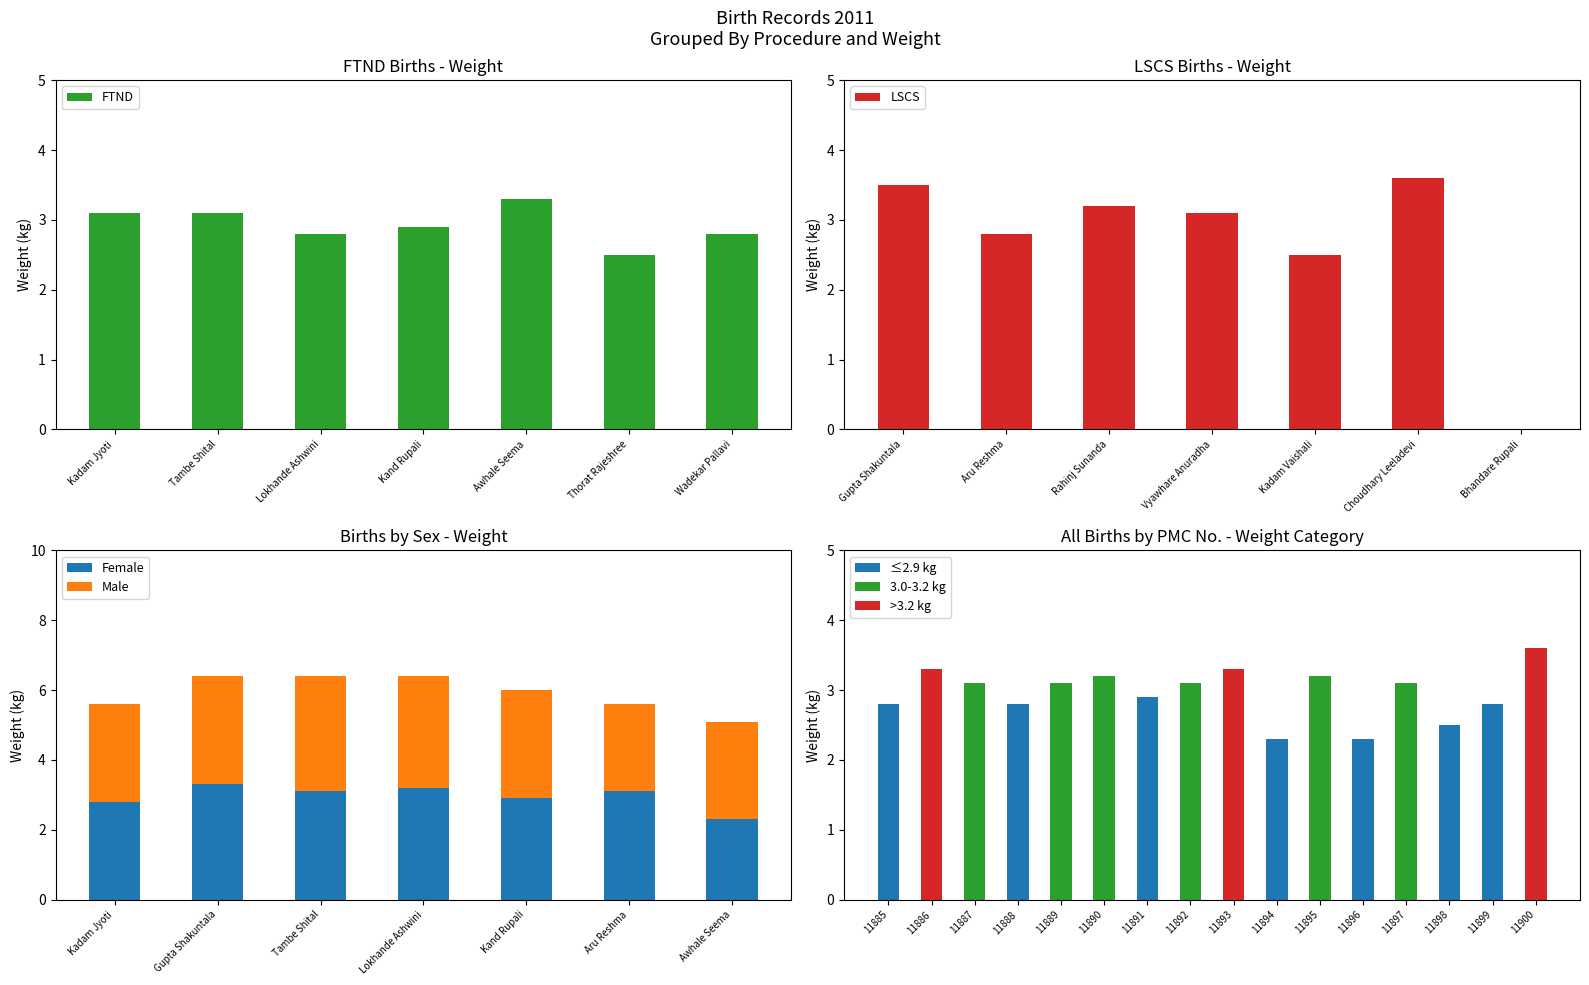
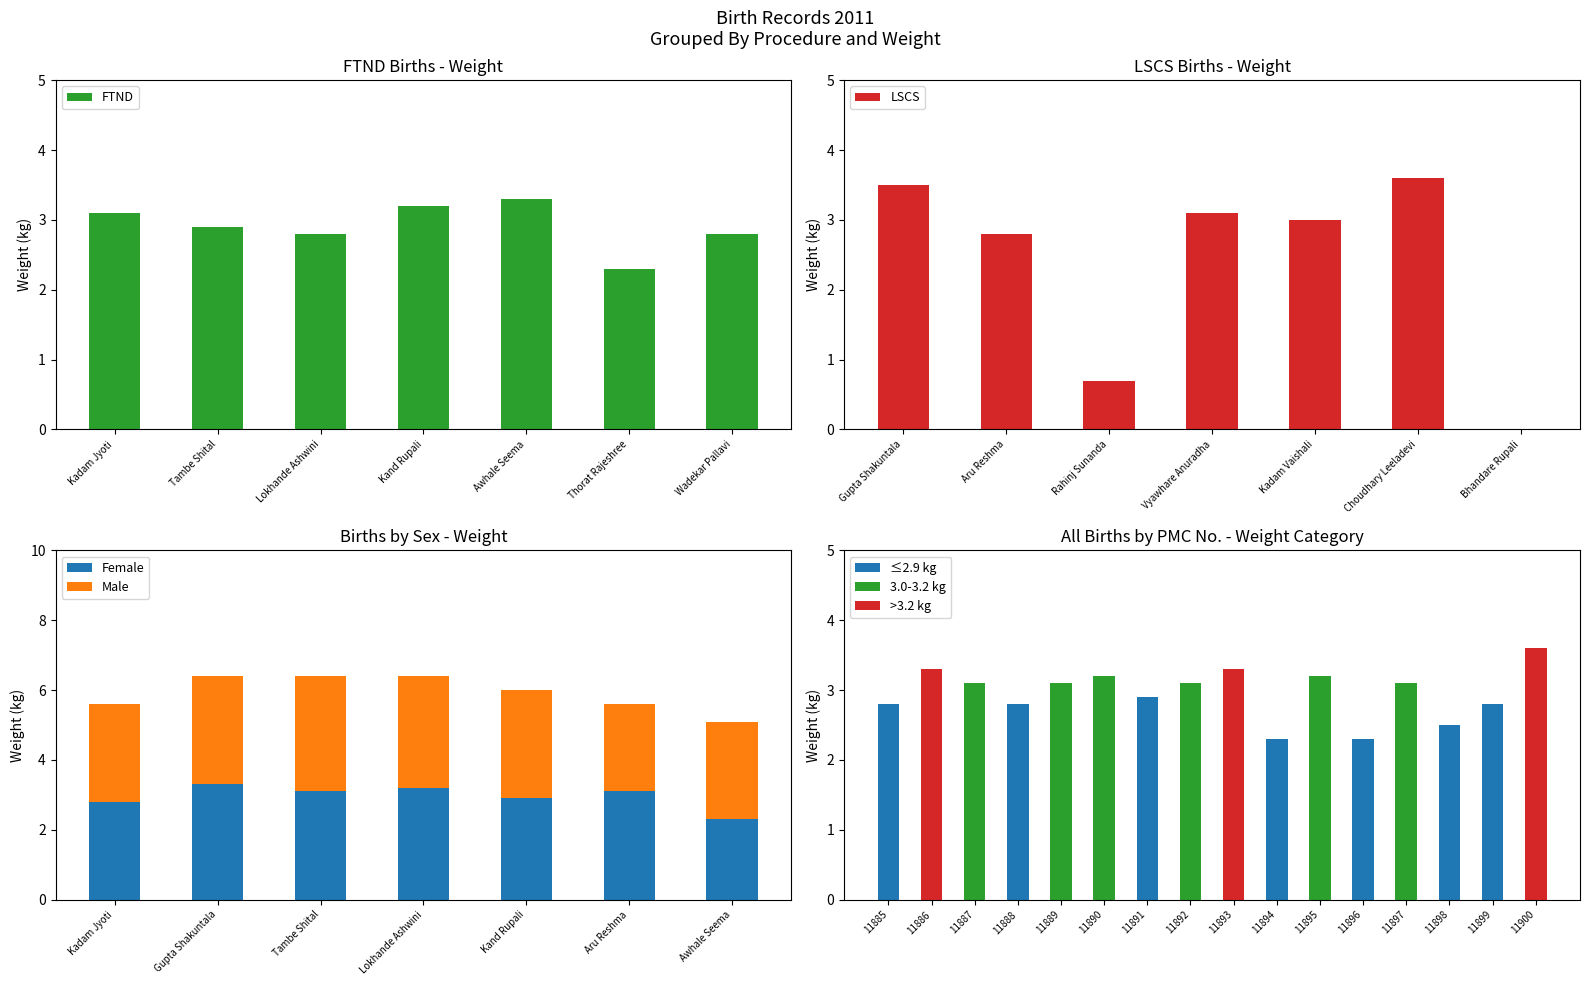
  {
    "FTND Births - Weight": {
      "Kadam Jyoti": 3.1,
-     "Tambe Shital": 3.1,
+     "Tambe Shital": 2.9,
      "Lokhande Ashwini": 2.8,
-     "Kand Rupali": 2.9,
+     "Kand Rupali": 3.2,
      "Awhale Seema": 3.3,
-     "Thorat Rajeshree": 2.5,
+     "Thorat Rajeshree": 2.3,
      "Wadekar Pallavi": 2.8
    },
    "LSCS Births - Weight": {
      "Gupta Shakuntala": 3.5,
      "Aru Reshma": 2.8,
-     "Rahinj Sunanda": 3.2,
+     "Rahinj Sunanda": 0.7,
      "Vyawhare Anuradha": 3.1,
-     "Kadam Vaishali": 2.5,
+     "Kadam Vaishali": 3.0,
      "Choudhary Leeladevi": 3.6,
      "Bhandare Rupali": 0.0
    },
    "Births by Sex - Weight": {
      "Female": {
        "Kadam Jyoti": 2.8,
        "Gupta Shakuntala": 3.3,
        "Tambe Shital": 3.1,
        "Lokhande Ashwini": 3.2,
        "Kand Rupali": 2.9,
        "Aru Reshma": 3.1,
        "Awhale Seema": 2.3
      },
      "Male": {
        "Kadam Jyoti": 2.8,
        "Gupta Shakuntala": 3.1,
        "Tambe Shital": 3.3,
        "Lokhande Ashwini": 3.2,
        "Kand Rupali": 3.1,
        "Aru Reshma": 2.5,
        "Awhale Seema": 2.8
      }
    },
    "All Births by PMC No. - Weight Category": {
      "≤2.9 kg": {
        "11885": 2.8,
        "11888": 2.8,
        "11891": 2.9,
        "11894": 2.3,
        "11896": 2.3,
        "11898": 2.5,
        "11899": 2.8
      },
      "3.0-3.2 kg": {
        "11887": 3.1,
        "11889": 3.1,
        "11890": 3.2,
        "11892": 3.1,
        "11895": 3.2,
        "11897": 3.1
      },
      ">3.2 kg": {
        "11886": 3.3,
        "11893": 3.3,
        "11900": 3.6
      }
    }
  }
